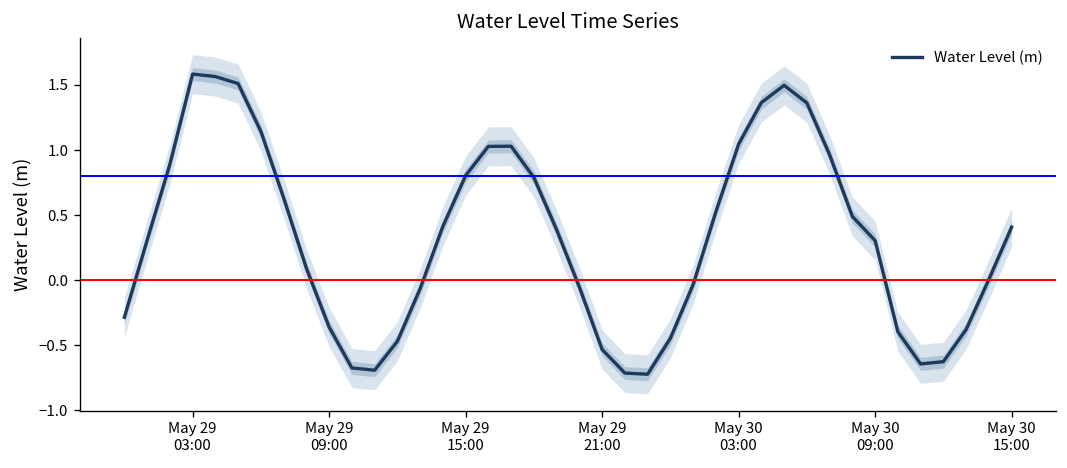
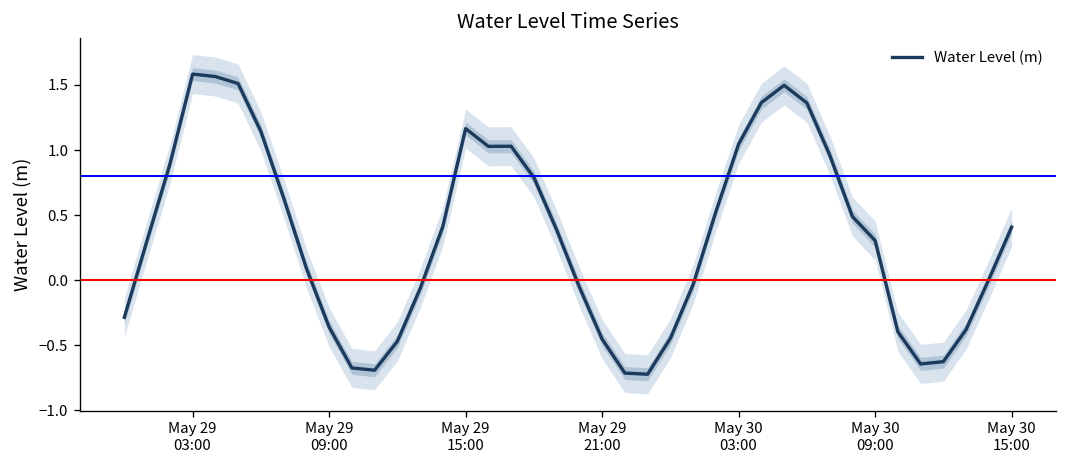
  {
    "Water Level (m)": {
      "May 29 03:00": 1.58,
      "May 29 09:00": -0.36,
-     "May 29 15:00": 0.80,
-     "May 29 21:00": -0.53,
+     "May 29 15:00": 1.16,
+     "May 29 21:00": -0.45,
      "May 30 03:00": 1.05,
      "May 30 09:00": 0.30,
      "May 30 15:00": 0.41
    }
  }
